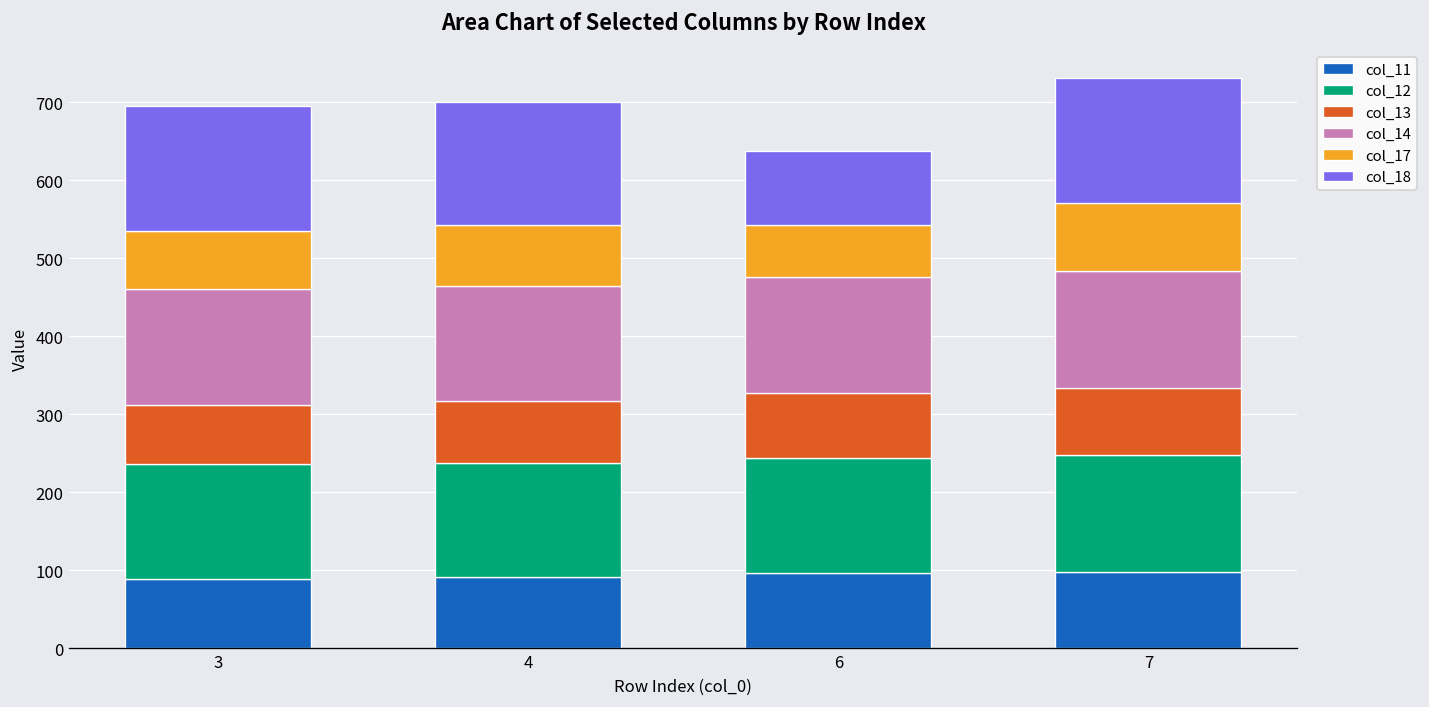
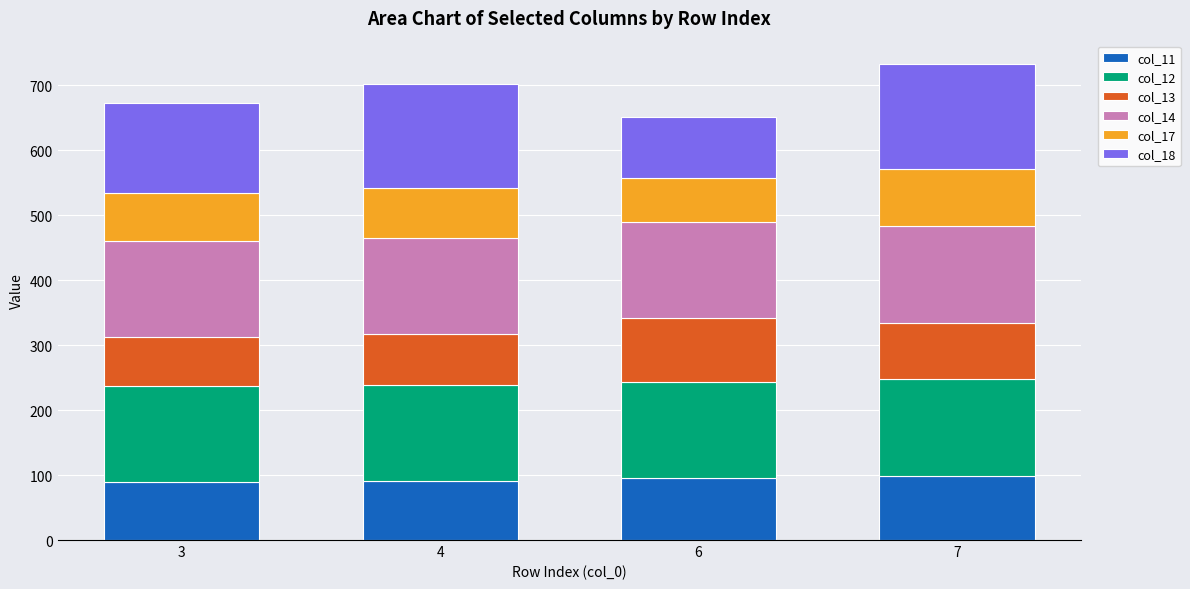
  {
    "col_11": {
      "3": 90,
      "4": 90,
      "6": 100,
      "7": 100
    },
    "col_12": {
      "3": 150,
      "4": 150,
      "6": 150,
      "7": 150
    },
    "col_13": {
      "3": 80,
      "4": 80,
-     "6": 80,
+     "6": 100,
      "7": 90
    },
    "col_14": {
      "3": 150,
      "4": 150,
      "6": 150,
      "7": 150
    },
    "col_17": {
      "3": 70,
      "4": 80,
      "6": 70,
      "7": 90
    },
    "col_18": {
-     "3": 160,
+     "3": 140,
      "4": 160,
      "6": 90,
      "7": 160
    }
  }
